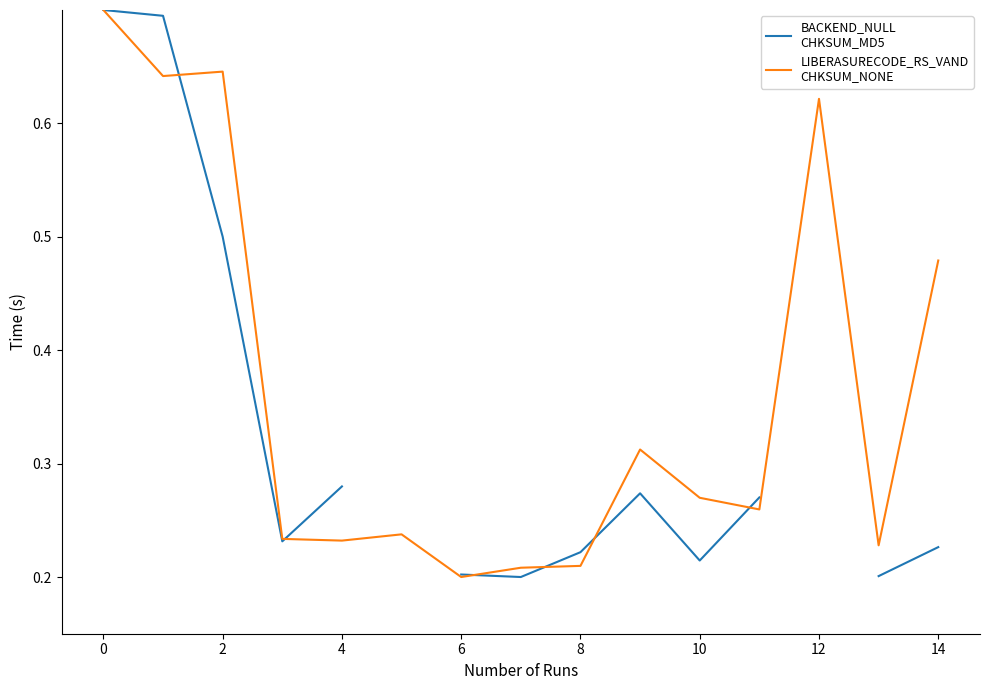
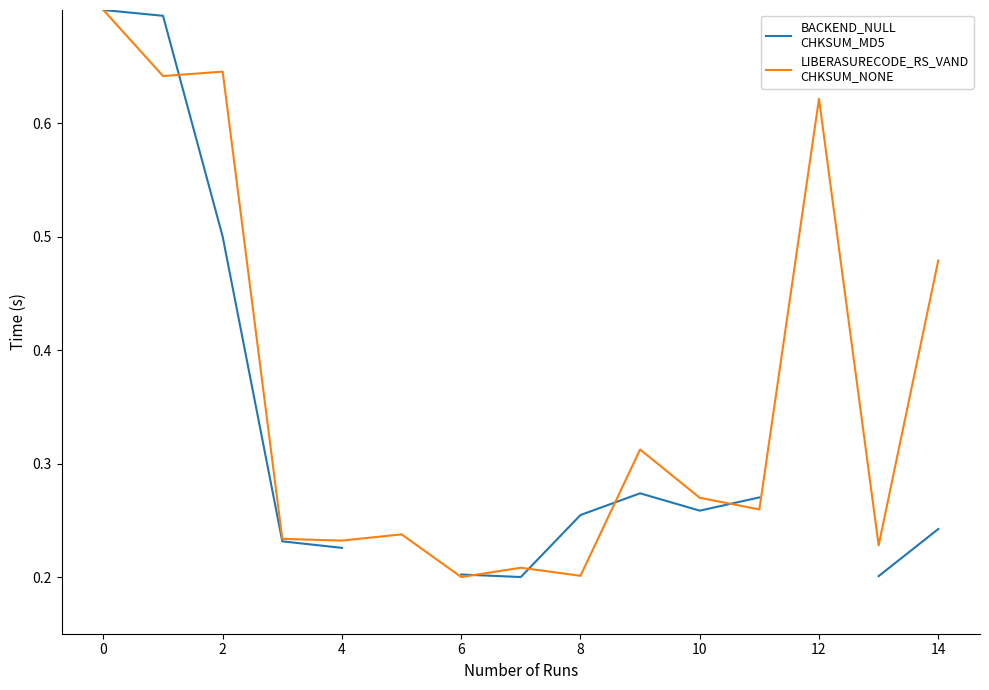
  {
    "BACKEND_NULL CHKSUM_MD5": {
      "2": 0.500,
-     "4": 0.280,
-     "8": 0.222,
-     "10": 0.215,
-     "14": 0.226
+     "4": 0.226,
+     "8": 0.255,
+     "10": 0.259,
+     "14": 0.242
    },
    "LIBERASURECODE_RS_VAND CHKSUM_NONE": {
      "2": 0.646,
      "4": 0.232,
-     "8": 0.210,
+     "8": 0.201,
      "10": 0.270,
      "12": 0.622,
      "14": 0.479
    }
  }
